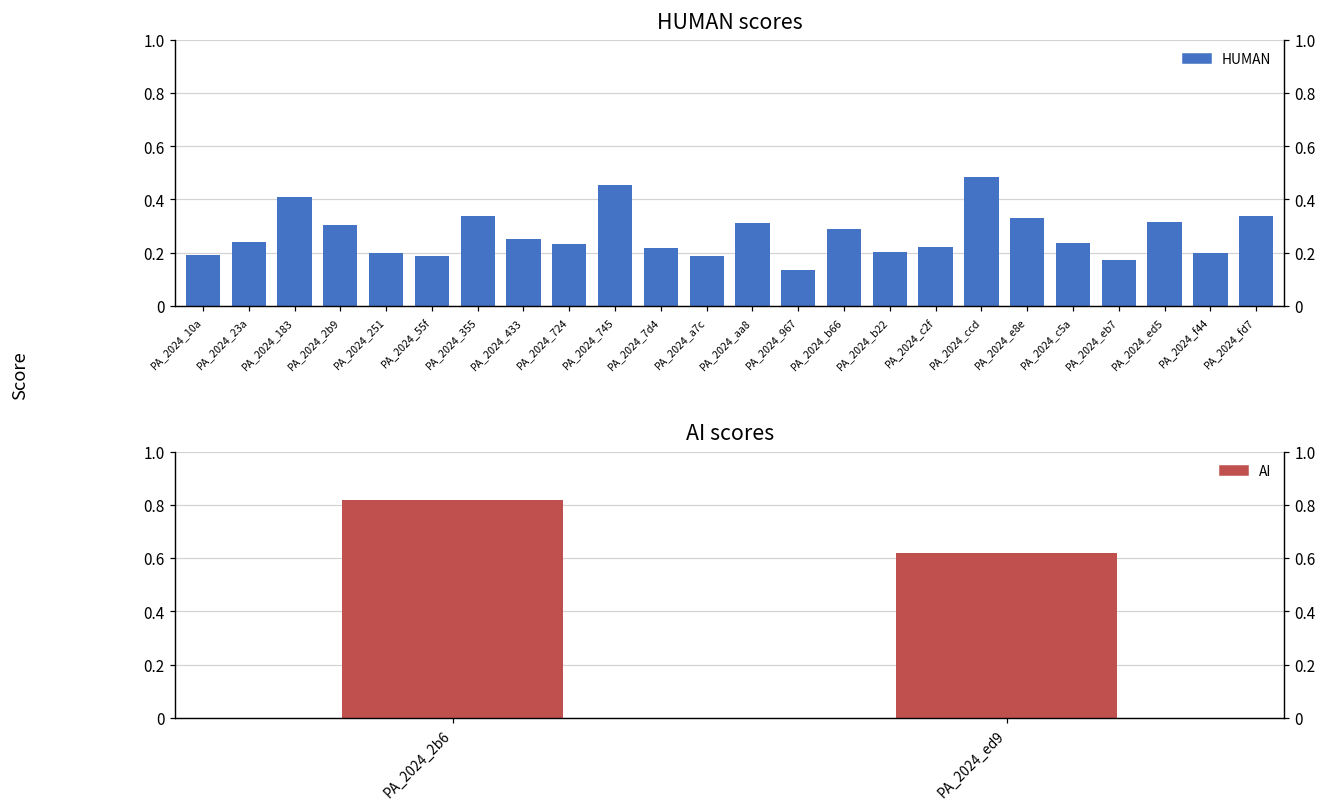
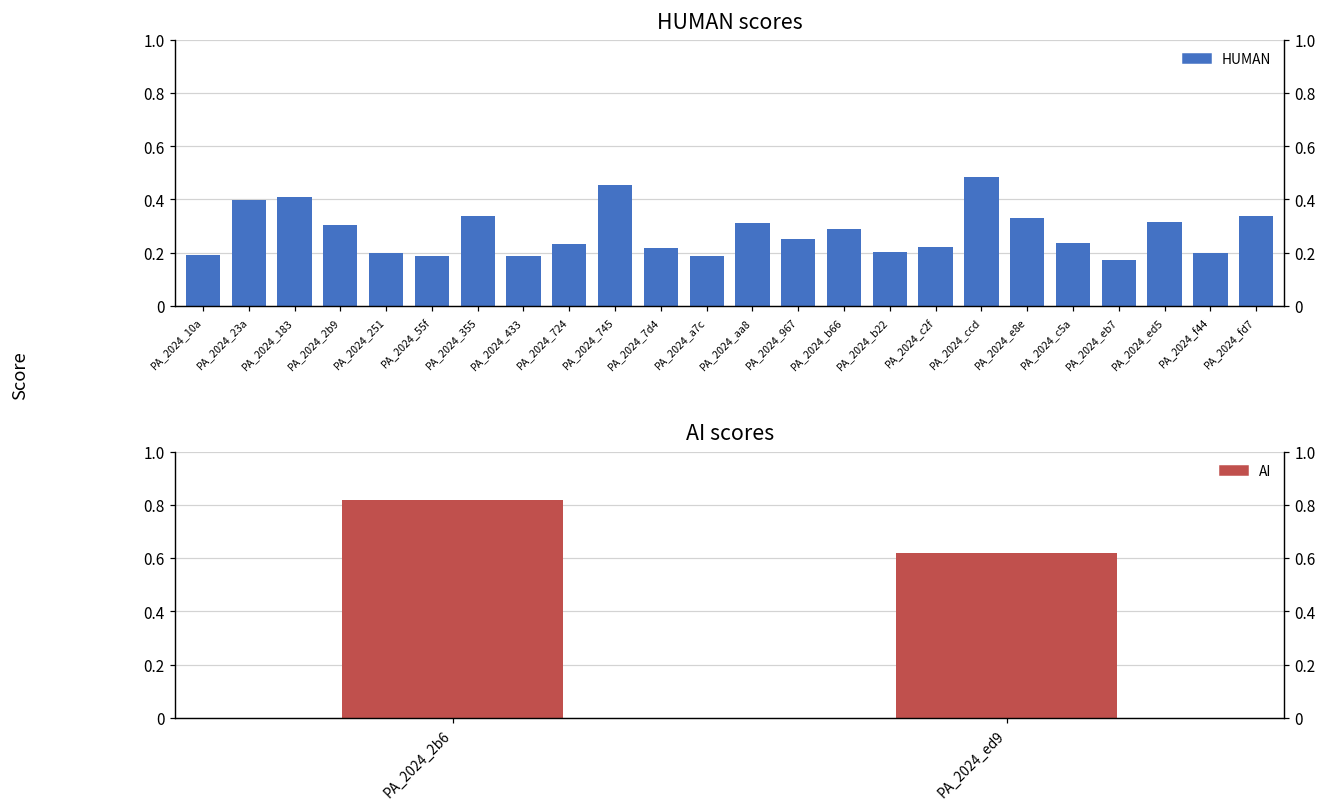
  {
    "HUMAN scores": {
      "PA_2024_10a": 0.19,
-     "PA_2024_23a": 0.24,
+     "PA_2024_23a": 0.40,
      "PA_2024_183": 0.41,
      "PA_2024_2b9": 0.30,
      "PA_2024_251": 0.20,
      "PA_2024_55f": 0.19,
      "PA_2024_355": 0.34,
-     "PA_2024_433": 0.25,
+     "PA_2024_433": 0.19,
      "PA_2024_724": 0.23,
      "PA_2024_745": 0.45,
      "PA_2024_7d4": 0.22,
      "PA_2024_a7c": 0.19,
      "PA_2024_aa8": 0.31,
-     "PA_2024_967": 0.13,
+     "PA_2024_967": 0.25,
      "PA_2024_b66": 0.29,
      "PA_2024_b22": 0.20,
      "PA_2024_c2f": 0.22,
      "PA_2024_ccd": 0.48,
      "PA_2024_e8e": 0.33,
      "PA_2024_c5a": 0.24,
      "PA_2024_eb7": 0.17,
      "PA_2024_ed5": 0.32,
      "PA_2024_f44": 0.20,
      "PA_2024_fd7": 0.34
    },
    "AI scores": {
      "PA_2024_2b6": 0.82,
      "PA_2024_ed9": 0.62
    }
  }
